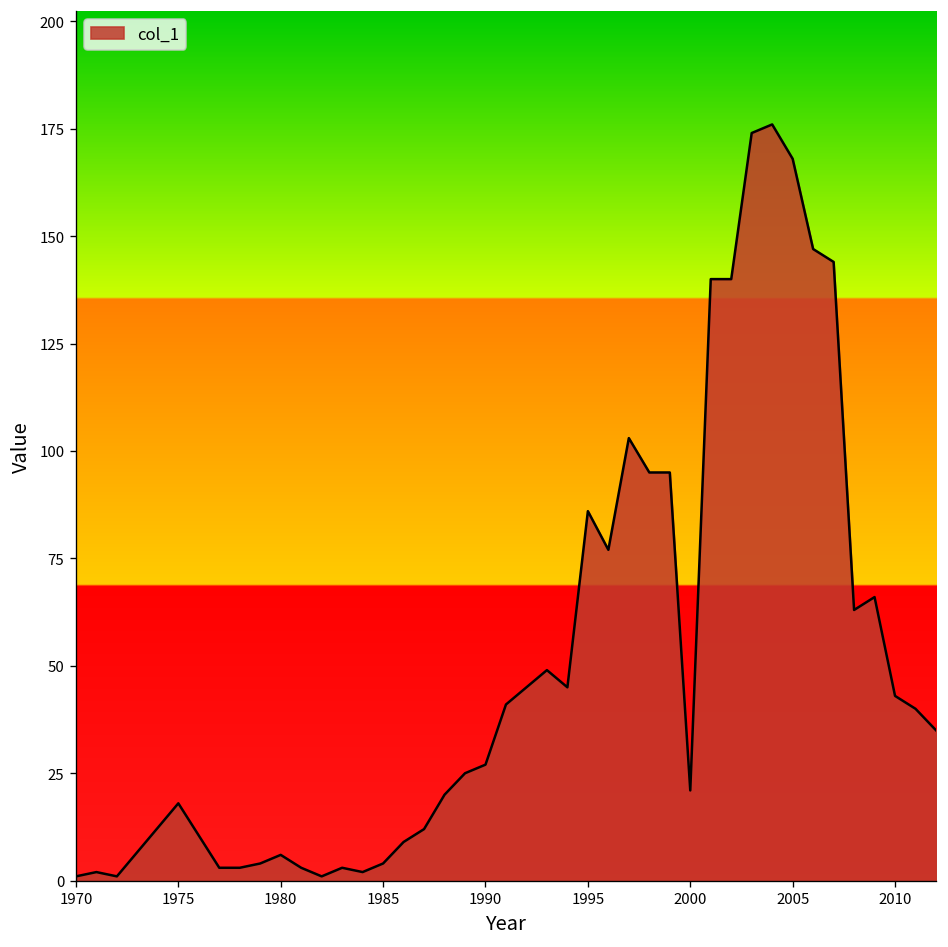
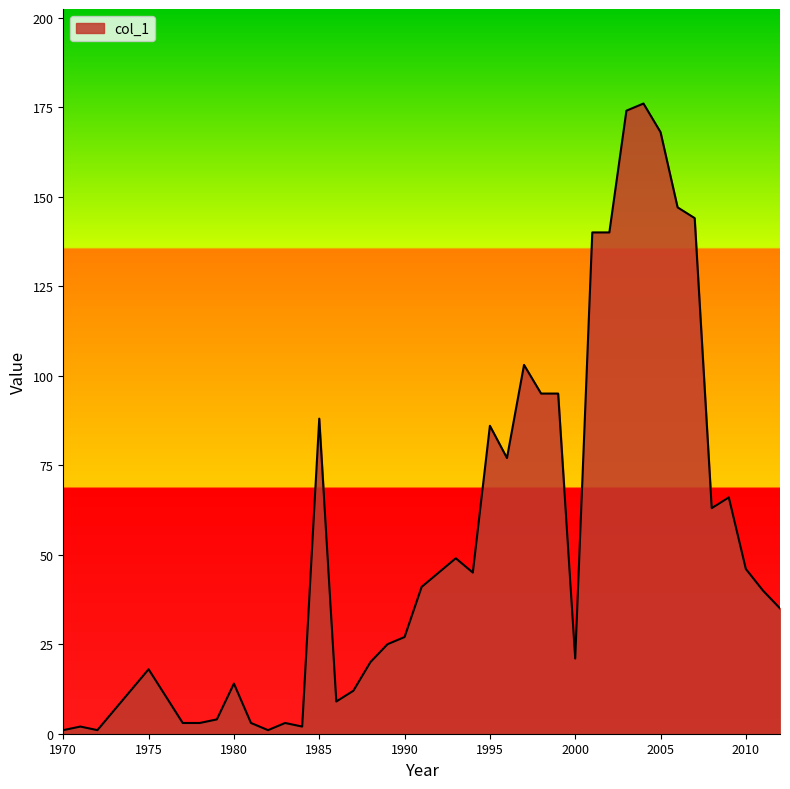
  {
    "1970": 1,
    "1975": 18,
-   "1980": 6,
-   "1985": 4,
+   "1980": 14,
+   "1985": 88,
    "1990": 27,
    "1995": 86,
    "2000": 21,
    "2005": 168,
-   "2010": 43
+   "2010": 46
  }
